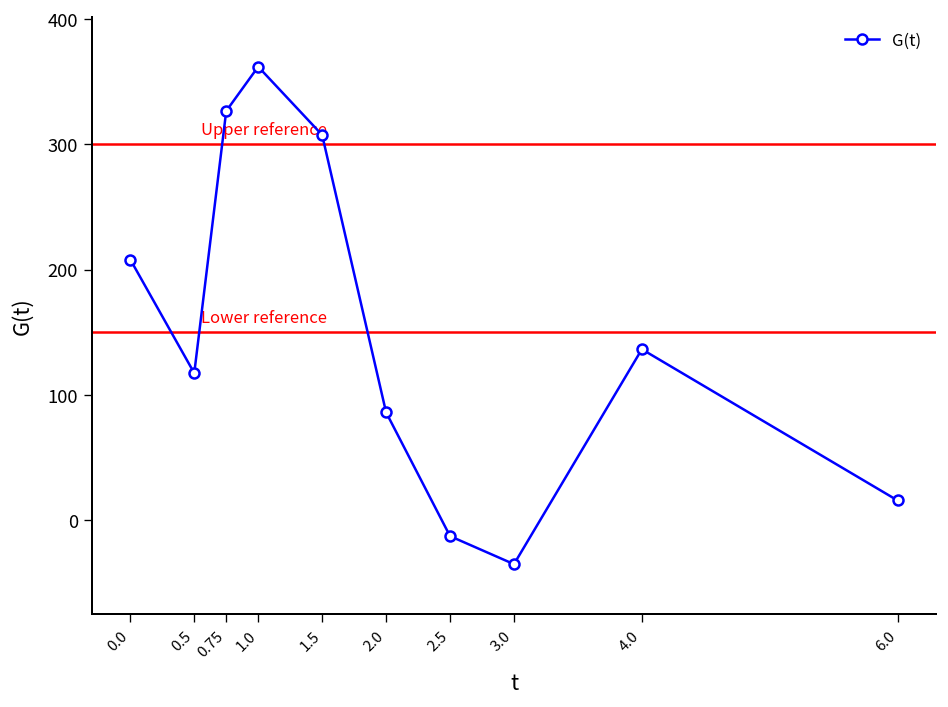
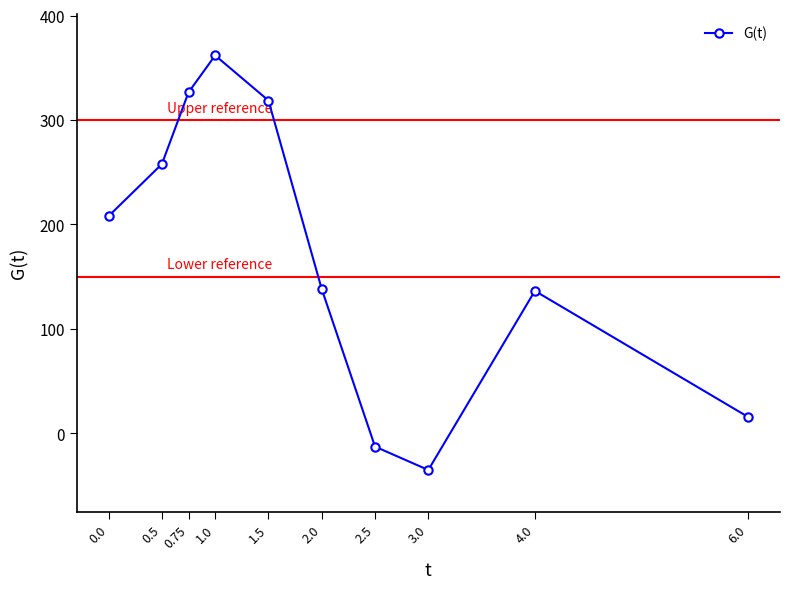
  {
    "0.0": 208,
-   "0.5": 117,
+   "0.5": 258,
    "0.75": 327,
    "1.0": 362,
-   "1.5": 307,
-   "2.0": 86,
+   "1.5": 319,
+   "2.0": 138,
    "2.5": -13,
    "3.0": -35,
    "4.0": 136,
    "6.0": 16
  }
